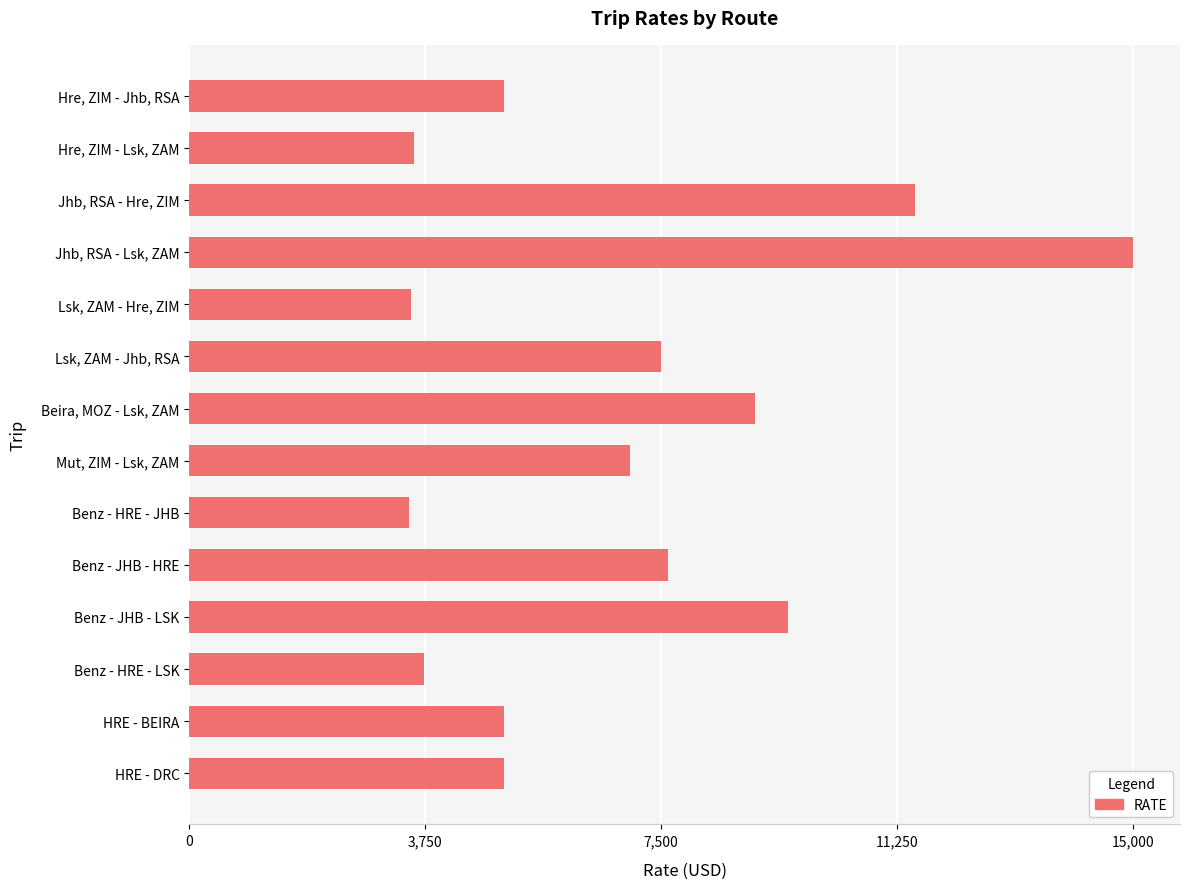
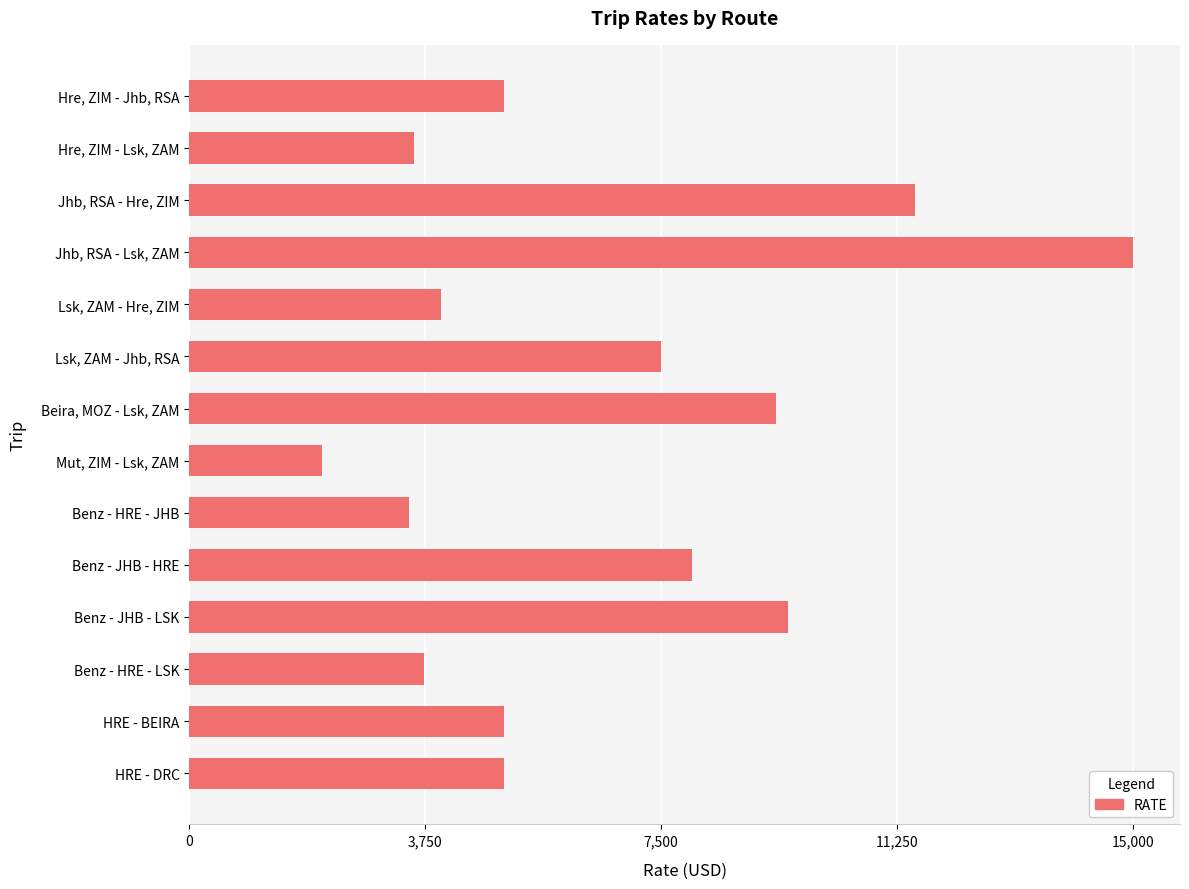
  {
    "Hre, ZIM - Jhb, RSA": "5,000",
    "Hre, ZIM - Lsk, ZAM": "3,600",
    "Jhb, RSA - Hre, ZIM": "11,500",
    "Jhb, RSA - Lsk, ZAM": "15,000",
-   "Lsk, ZAM - Hre, ZIM": "3,500",
+   "Lsk, ZAM - Hre, ZIM": "4,000",
    "Lsk, ZAM - Jhb, RSA": "7,500",
-   "Beira, MOZ - Lsk, ZAM": "9,000",
-   "Mut, ZIM - Lsk, ZAM": "7,000",
+   "Beira, MOZ - Lsk, ZAM": "9,300",
+   "Mut, ZIM - Lsk, ZAM": "2,100",
    "Benz - HRE - JHB": "3,500",
-   "Benz - JHB - HRE": "7,600",
+   "Benz - JHB - HRE": "8,000",
    "Benz - JHB - LSK": "9,500",
    "Benz - HRE - LSK": "3,700",
    "HRE - BEIRA": "5,000",
    "HRE - DRC": "5,000"
  }
